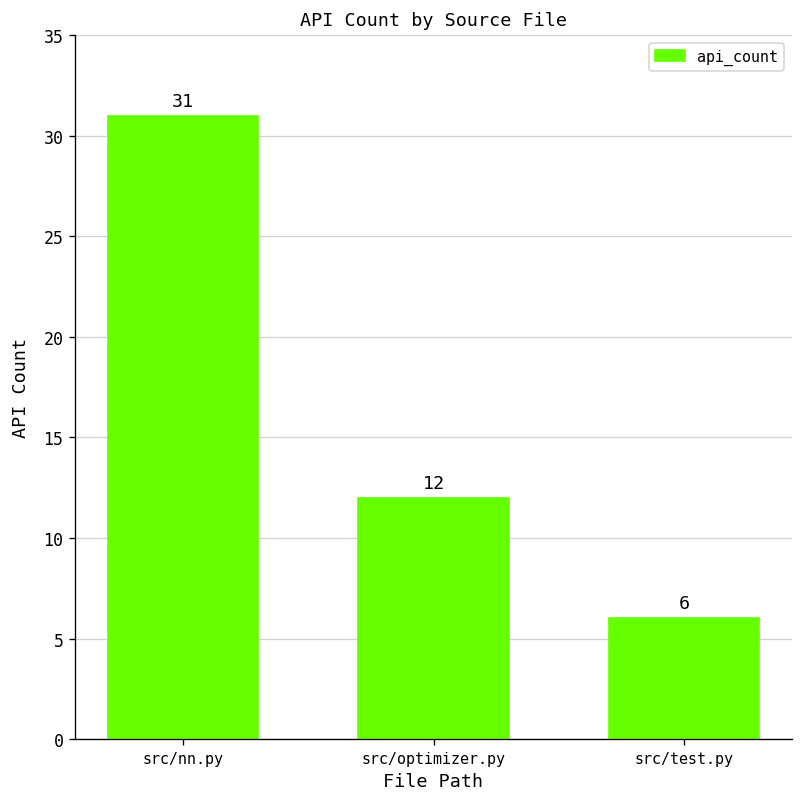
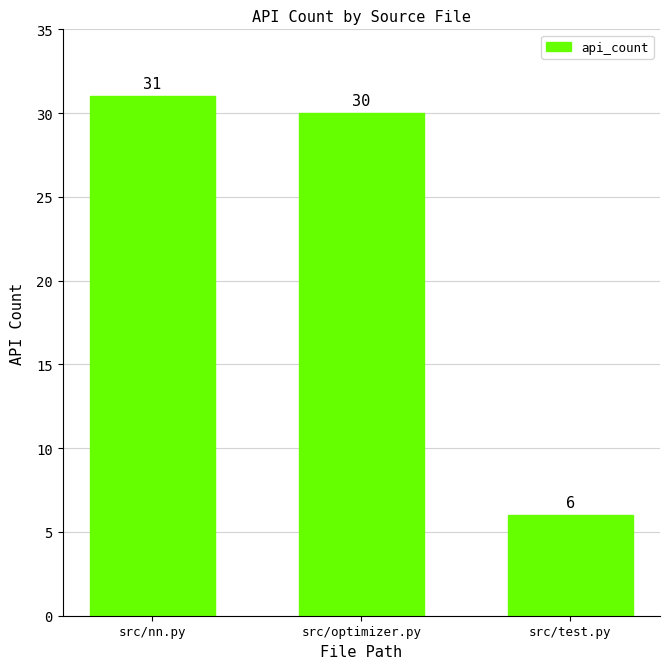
  {
    "src/nn.py": 31,
-   "src/optimizer.py": 12,
+   "src/optimizer.py": 30,
    "src/test.py": 6
  }
